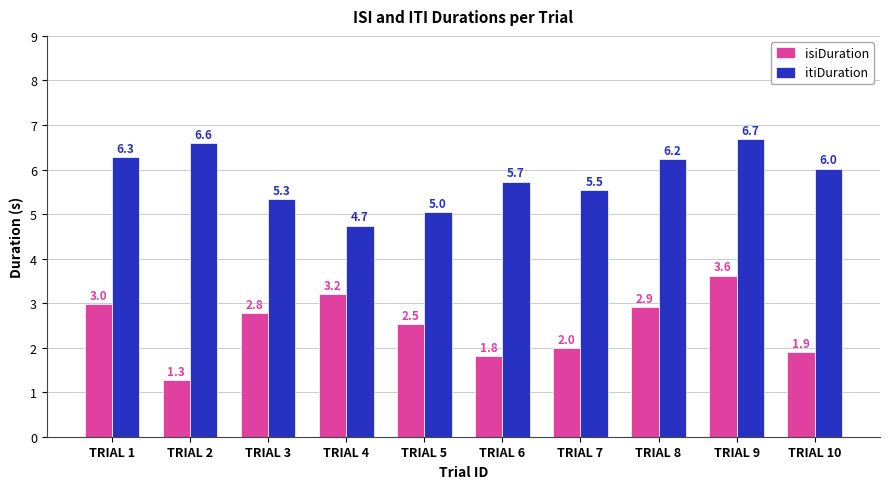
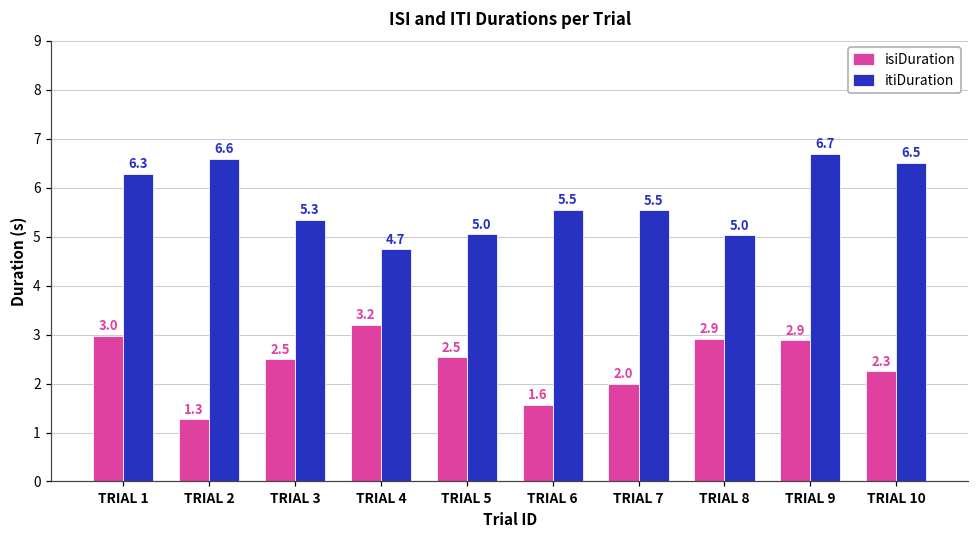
  {
    "isiDuration": {
      "TRIAL 1": 3.0,
      "TRIAL 2": 1.3,
-     "TRIAL 3": 2.8,
+     "TRIAL 3": 2.5,
      "TRIAL 4": 3.2,
      "TRIAL 5": 2.5,
-     "TRIAL 6": 1.8,
+     "TRIAL 6": 1.6,
      "TRIAL 7": 2.0,
      "TRIAL 8": 2.9,
-     "TRIAL 9": 3.6,
-     "TRIAL 10": 1.9
+     "TRIAL 9": 2.9,
+     "TRIAL 10": 2.3
    },
    "itiDuration": {
      "TRIAL 1": 6.3,
      "TRIAL 2": 6.6,
      "TRIAL 3": 5.3,
      "TRIAL 4": 4.7,
      "TRIAL 5": 5.0,
-     "TRIAL 6": 5.7,
+     "TRIAL 6": 5.5,
      "TRIAL 7": 5.5,
-     "TRIAL 8": 6.2,
+     "TRIAL 8": 5.0,
      "TRIAL 9": 6.7,
-     "TRIAL 10": 6.0
+     "TRIAL 10": 6.5
    }
  }
